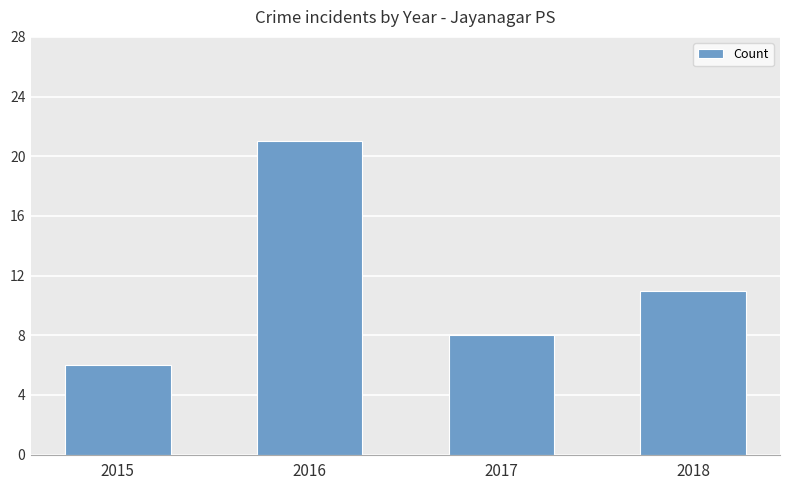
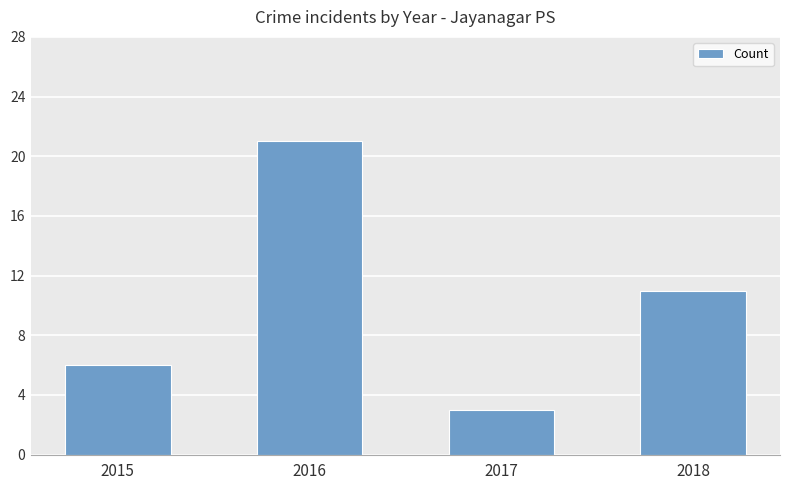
  {
    "2015": 6,
    "2016": 21,
-   "2017": 8,
+   "2017": 3,
    "2018": 11
  }
